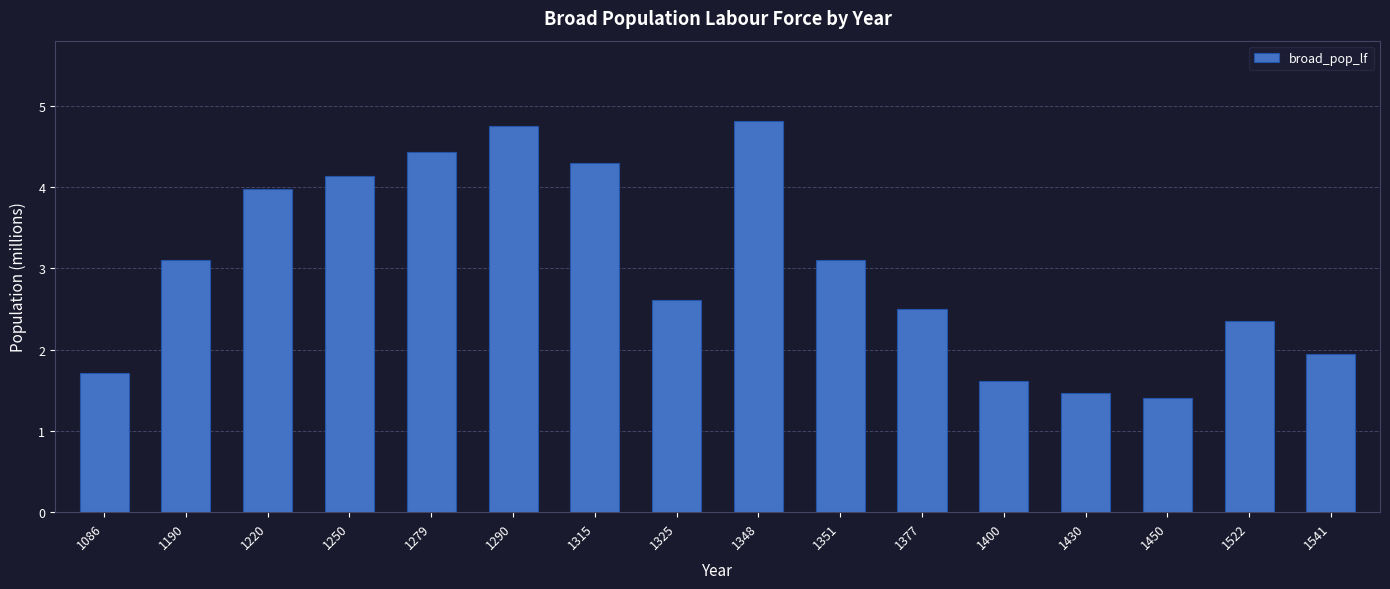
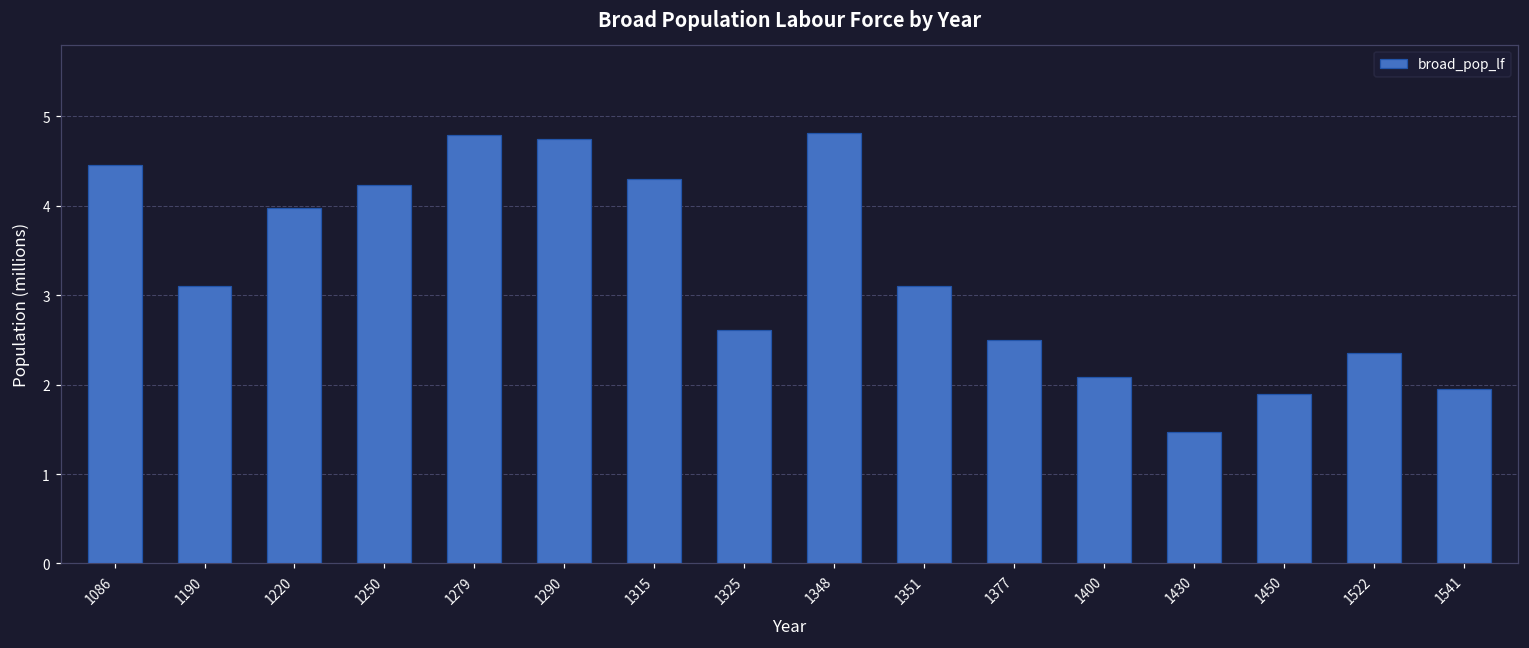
  {
-   "1086": 1.7,
+   "1086": 4.5,
    "1190": 3.1,
    "1220": 4.0,
-   "1250": 4.1,
-   "1279": 4.4,
+   "1250": 4.2,
+   "1279": 4.8,
    "1290": 4.8,
    "1315": 4.3,
    "1325": 2.6,
    "1348": 4.8,
    "1351": 3.1,
    "1377": 2.5,
-   "1400": 1.6,
+   "1400": 2.1,
    "1430": 1.5,
-   "1450": 1.4,
+   "1450": 1.9,
    "1522": 2.4,
    "1541": 2.0
  }
